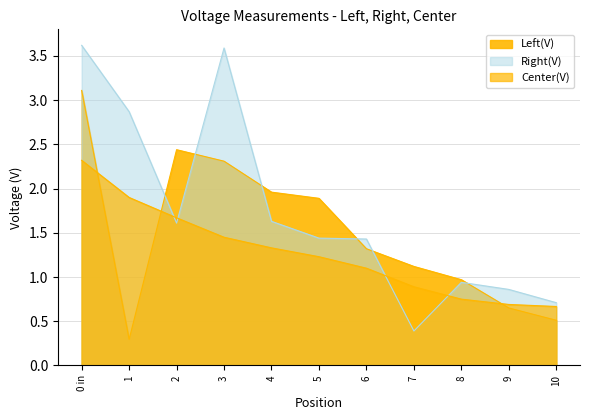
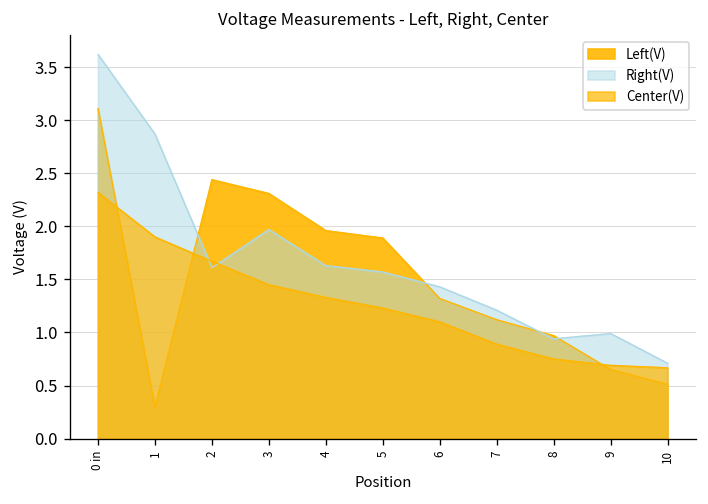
  {
    "Right(V)": {
      "0 in": 3.6,
      "1": 2.9,
      "2": 1.6,
-     "3": 3.6,
+     "3": 2.0,
      "4": 1.6,
-     "5": 1.4,
+     "5": 1.6,
      "6": 1.4,
-     "7": 0.4,
+     "7": 1.2,
      "8": 0.9,
-     "9": 0.9,
+     "9": 1.0,
      "10": 0.7
    }
  }
